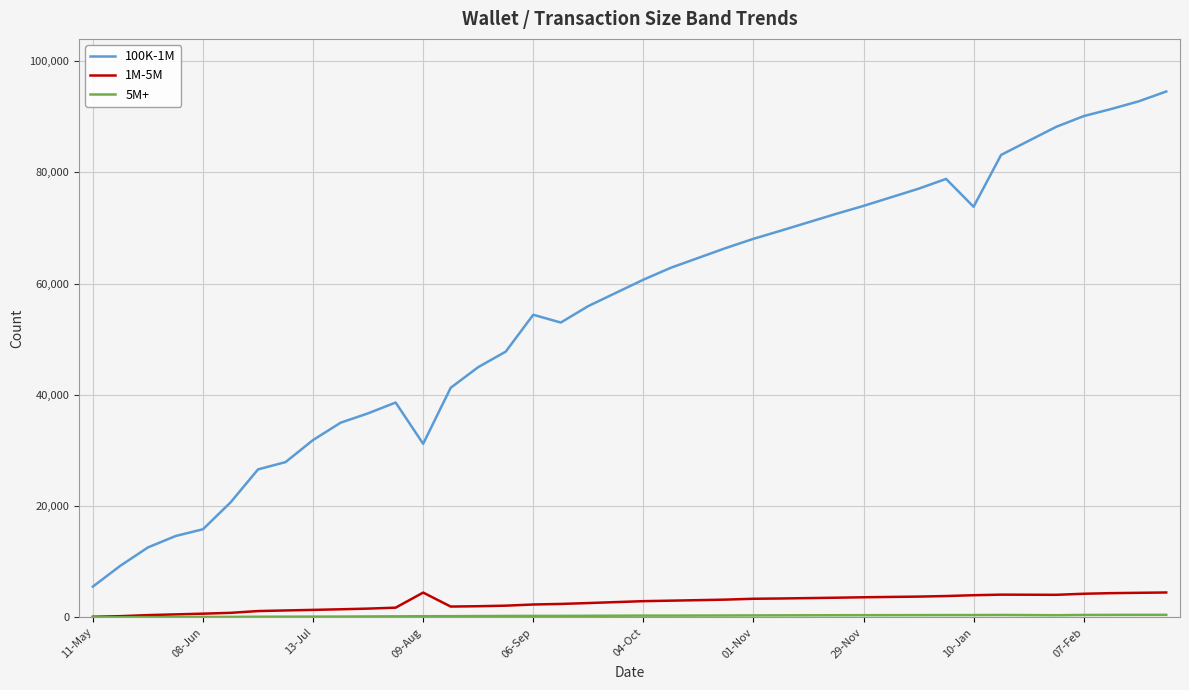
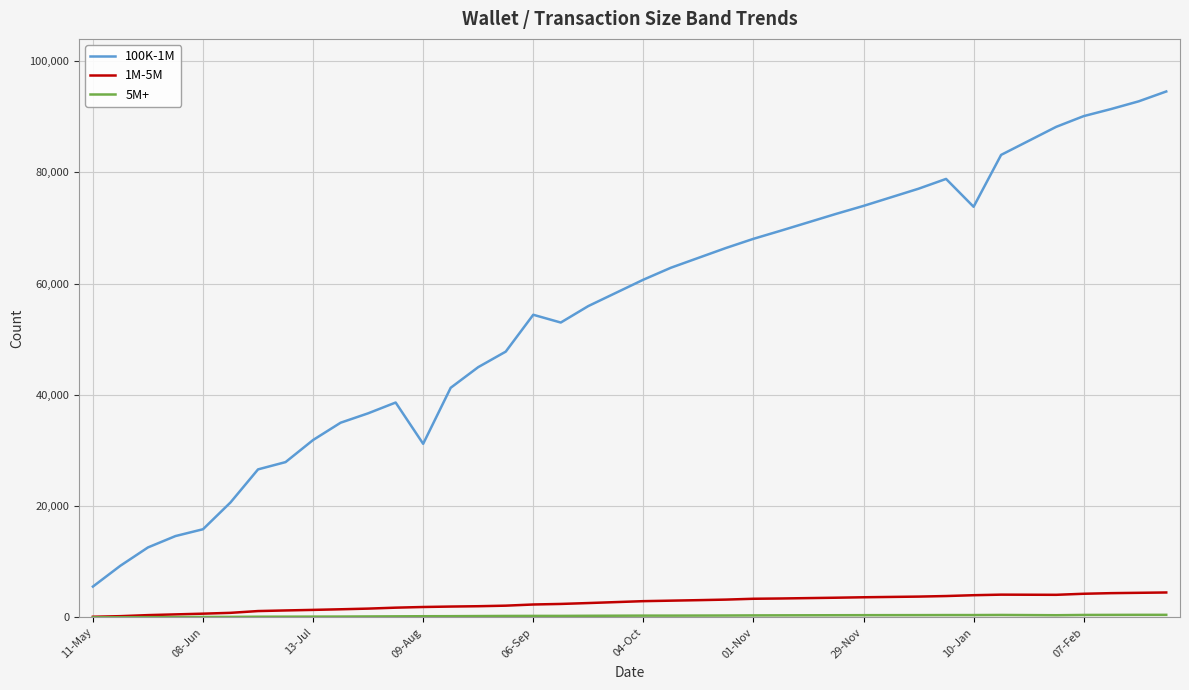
  {
    "100K-1M": {
      "11-May": "6,000",
      "08-Jun": "16,000",
      "13-Jul": "32,000",
      "09-Aug": "31,000",
      "06-Sep": "54,000",
      "04-Oct": "61,000",
      "01-Nov": "68,000",
      "29-Nov": "74,000",
      "10-Jan": "74,000",
      "07-Feb": "90,000"
    },
    "1M-5M": {
      "08-Jun": "1,000",
      "13-Jul": "1,000",
-     "09-Aug": "4,000",
+     "09-Aug": "2,000",
      "06-Sep": "2,000",
      "04-Oct": "3,000",
      "01-Nov": "3,000",
      "29-Nov": "4,000",
      "10-Jan": "4,000",
      "07-Feb": "4,000"
    },
    "5M+": {
      "08-Jun": "0",
      "13-Jul": "0",
      "09-Aug": "0",
      "06-Sep": "0",
      "04-Oct": "0",
      "01-Nov": "0",
      "29-Nov": "0",
      "10-Jan": "0",
      "07-Feb": "0"
    }
  }
